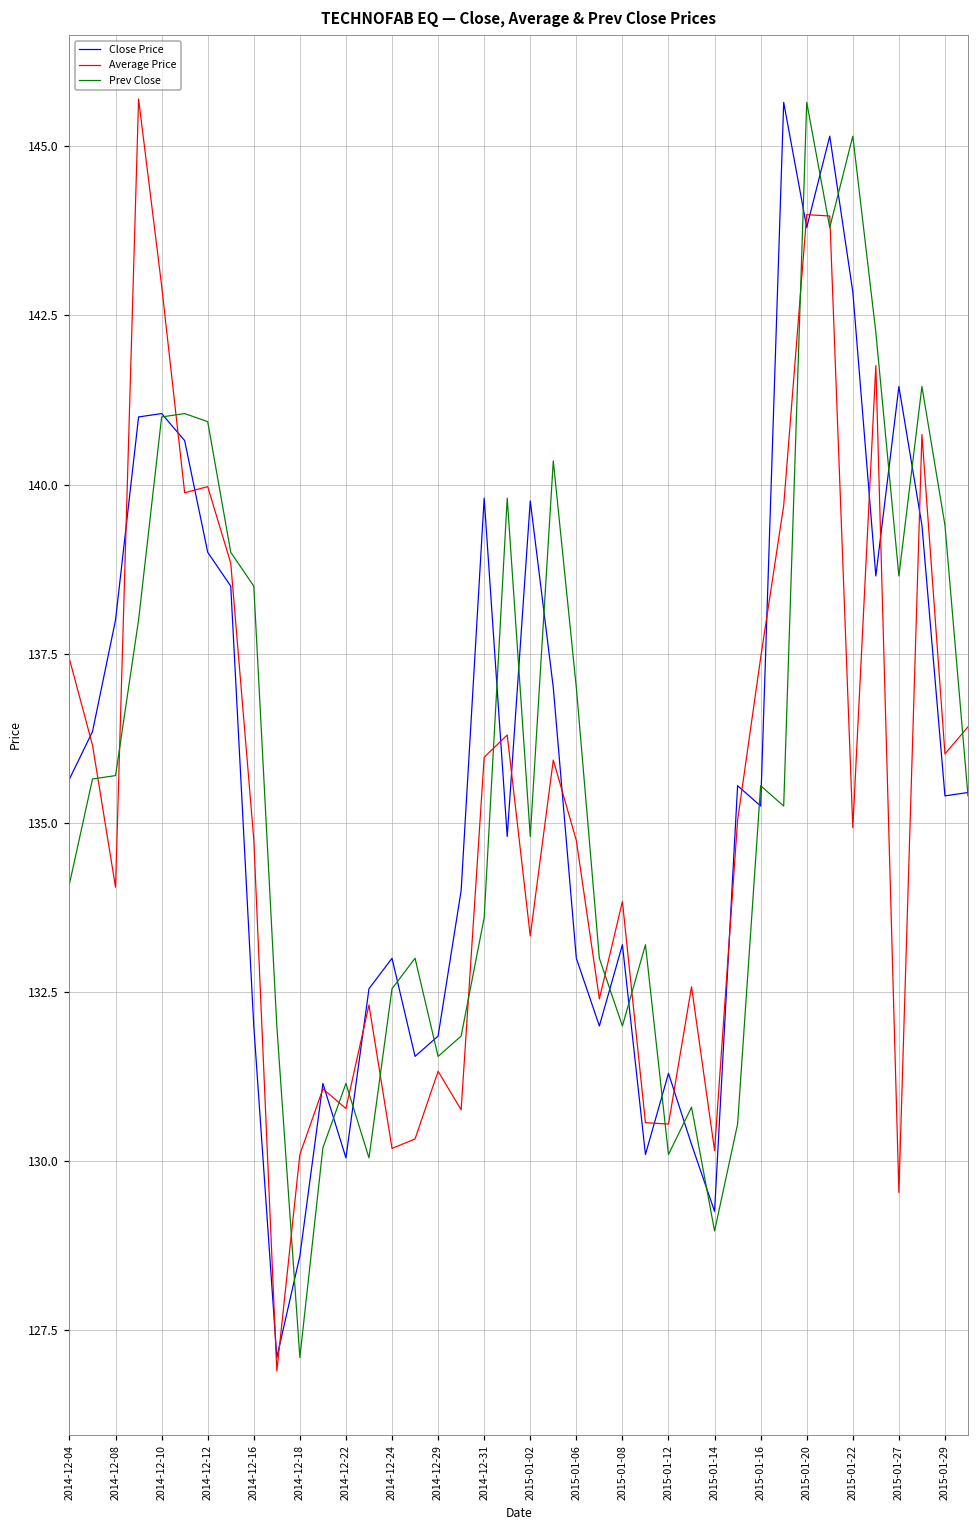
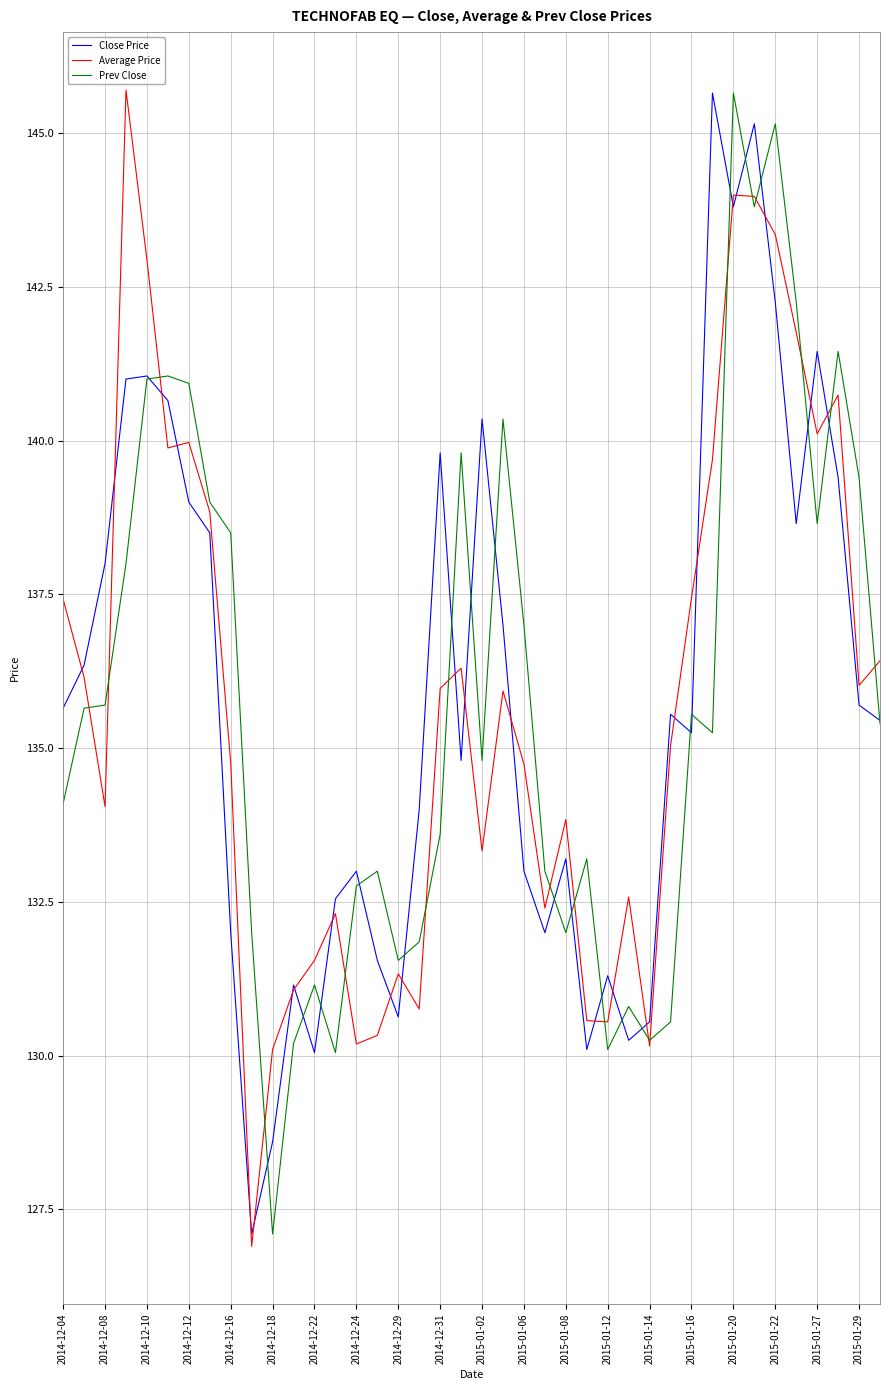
  {
    "Close Price": {
      "2014-12-04": 135.7,
      "2014-12-08": 138.0,
      "2014-12-10": 141.1,
      "2014-12-12": 139.0,
      "2014-12-16": 132.0,
      "2014-12-18": 128.6,
      "2014-12-22": 130.1,
      "2014-12-24": 133.0,
-     "2014-12-29": 131.9,
+     "2014-12-29": 130.6,
      "2014-12-31": 139.8,
-     "2015-01-02": 139.8,
+     "2015-01-02": 140.4,
      "2015-01-06": 133.0,
      "2015-01-08": 133.2,
      "2015-01-12": 131.3,
-     "2015-01-14": 129.3,
+     "2015-01-14": 130.6,
      "2015-01-16": 135.3,
      "2015-01-20": 143.8,
-     "2015-01-22": 142.9,
+     "2015-01-22": 142.3,
      "2015-01-27": 141.5,
-     "2015-01-29": 135.4
+     "2015-01-29": 135.7
    },
    "Average Price": {
      "2014-12-04": 137.4,
      "2014-12-08": 134.1,
      "2014-12-10": 142.9,
      "2014-12-12": 140.0,
      "2014-12-16": 134.8,
      "2014-12-18": 130.1,
-     "2014-12-22": 130.8,
+     "2014-12-22": 131.6,
      "2014-12-24": 130.2,
      "2014-12-29": 131.3,
      "2014-12-31": 136.0,
      "2015-01-02": 133.3,
      "2015-01-06": 134.7,
      "2015-01-08": 133.8,
      "2015-01-12": 130.6,
      "2015-01-14": 130.2,
      "2015-01-16": 137.4,
      "2015-01-20": 144.0,
-     "2015-01-22": 134.9,
-     "2015-01-27": 129.5,
+     "2015-01-22": 143.4,
+     "2015-01-27": 140.1,
      "2015-01-29": 136.0
    },
    "Prev Close": {
      "2014-12-04": 134.1,
      "2014-12-08": 135.7,
      "2014-12-10": 141.0,
      "2014-12-12": 140.9,
      "2014-12-16": 138.5,
      "2014-12-18": 127.1,
      "2014-12-22": 131.2,
-     "2014-12-24": 132.6,
+     "2014-12-24": 132.8,
      "2014-12-29": 131.6,
      "2014-12-31": 133.6,
      "2015-01-02": 134.8,
      "2015-01-06": 137.0,
      "2015-01-08": 132.0,
      "2015-01-12": 130.1,
-     "2015-01-14": 129.0,
+     "2015-01-14": 130.3,
      "2015-01-16": 135.6,
      "2015-01-20": 145.7,
      "2015-01-22": 145.2,
      "2015-01-27": 138.7,
      "2015-01-29": 139.4
    }
  }
